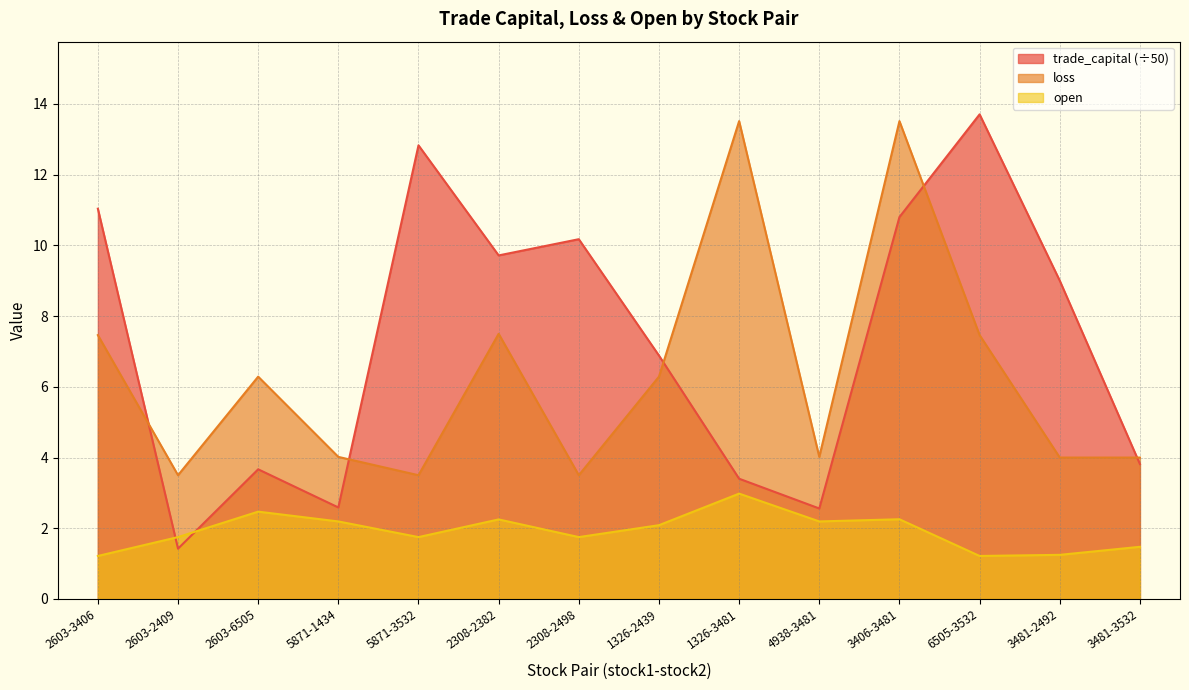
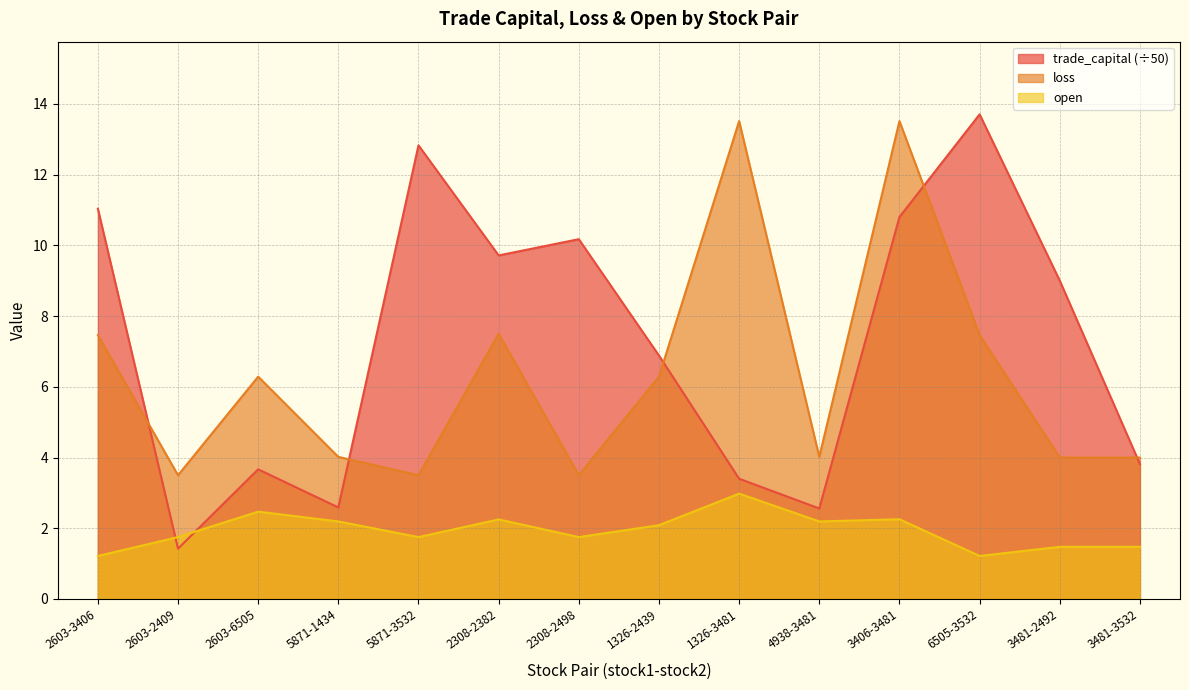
  {
    "open": {
      "2603-3406": 1.2,
      "2603-2409": 1.7,
      "2603-6505": 2.5,
      "5871-1434": 2.2,
      "5871-3532": 1.7,
      "2308-2382": 2.2,
      "2308-2498": 1.7,
      "1326-2439": 2.1,
      "1326-3481": 3.0,
      "4938-3481": 2.2,
      "3406-3481": 2.3,
      "6505-3532": 1.2,
-     "3481-2492": 1.2,
+     "3481-2492": 1.5,
      "3481-3532": 1.5
    }
  }
